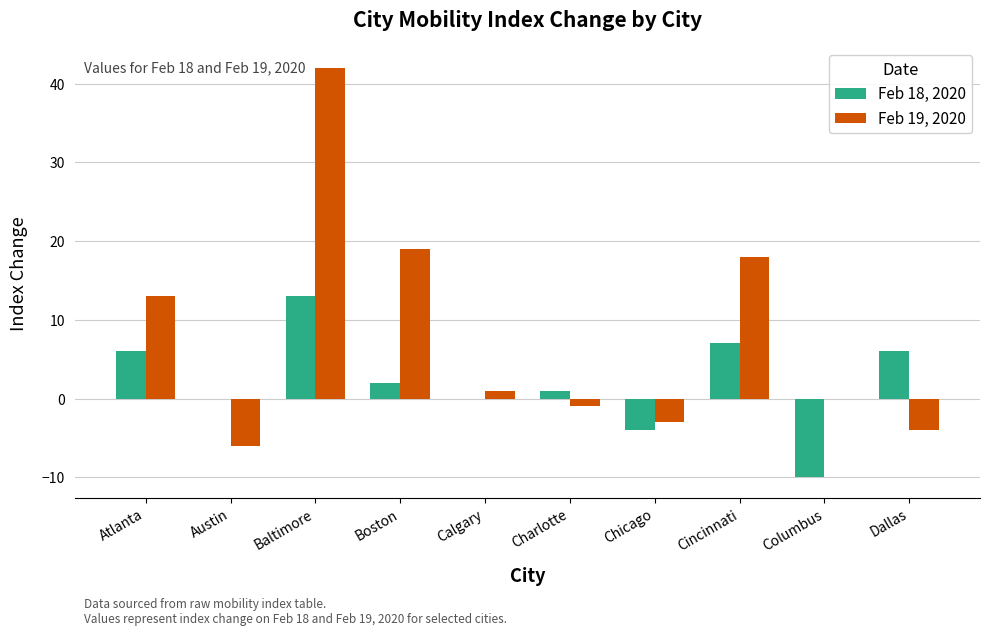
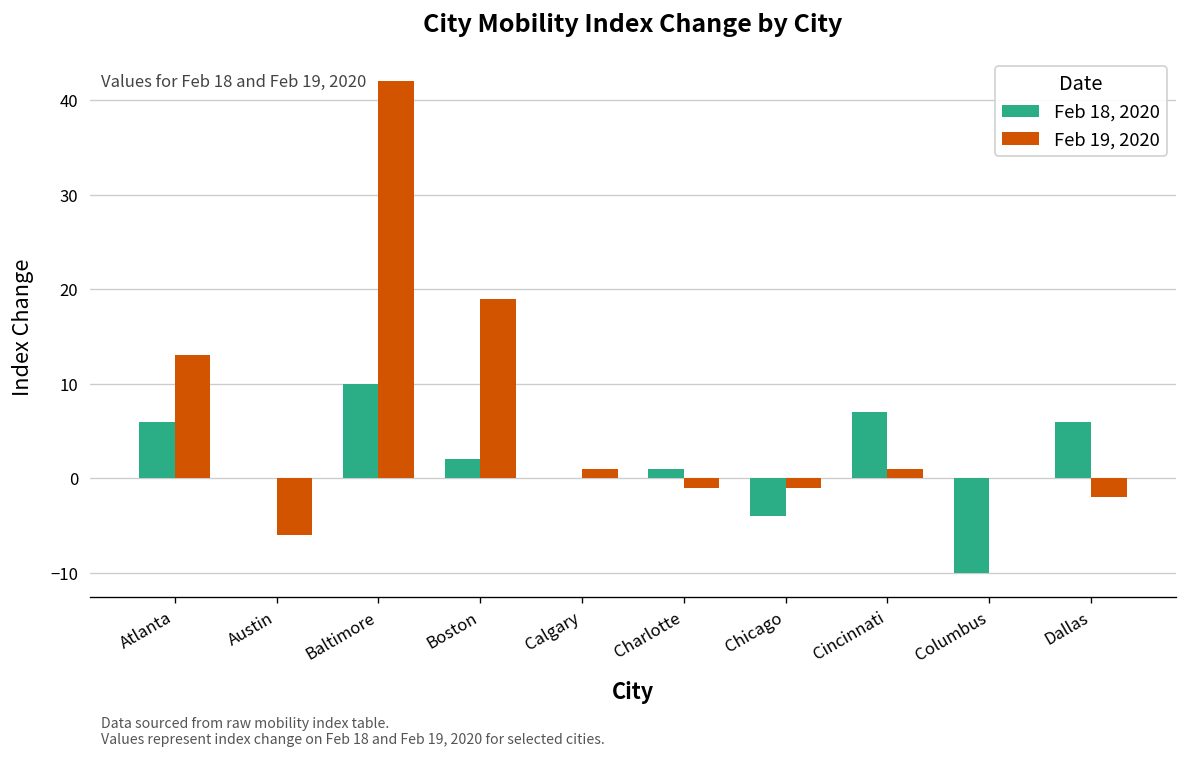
  {
    "Feb 18, 2020": {
      "Atlanta": 6,
      "Austin": 0,
-     "Baltimore": 13,
+     "Baltimore": 10,
      "Boston": 2,
      "Calgary": 0,
      "Charlotte": 1,
      "Chicago": -4,
      "Cincinnati": 7,
      "Columbus": -10,
      "Dallas": 6
    },
    "Feb 19, 2020": {
      "Atlanta": 13,
      "Austin": -6,
      "Boston": 19,
      "Calgary": 1,
      "Charlotte": -1,
-     "Chicago": -3,
-     "Cincinnati": 18,
+     "Chicago": -1,
+     "Cincinnati": 1,
      "Columbus": 0,
-     "Dallas": -4
+     "Dallas": -2
    }
  }
